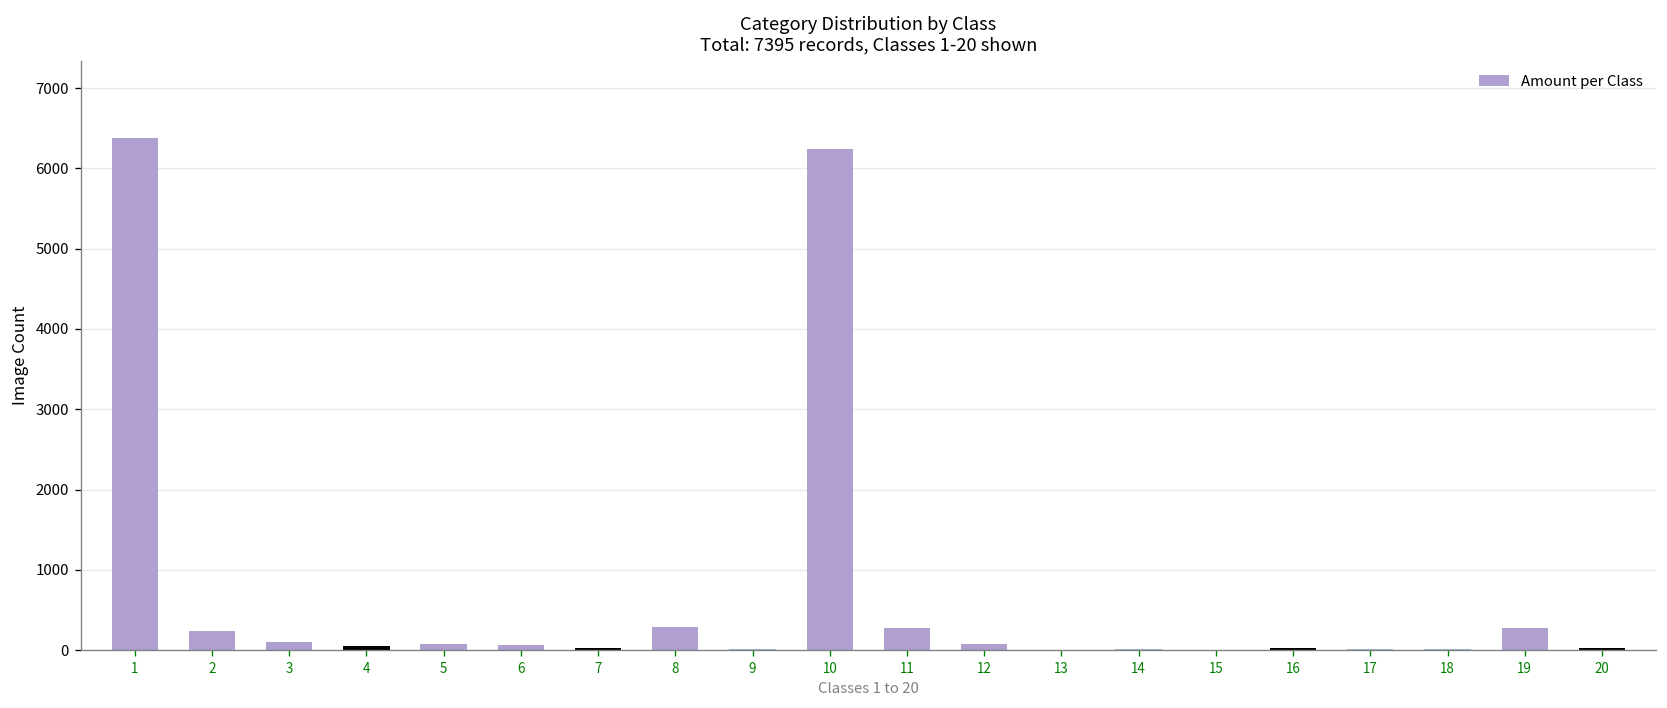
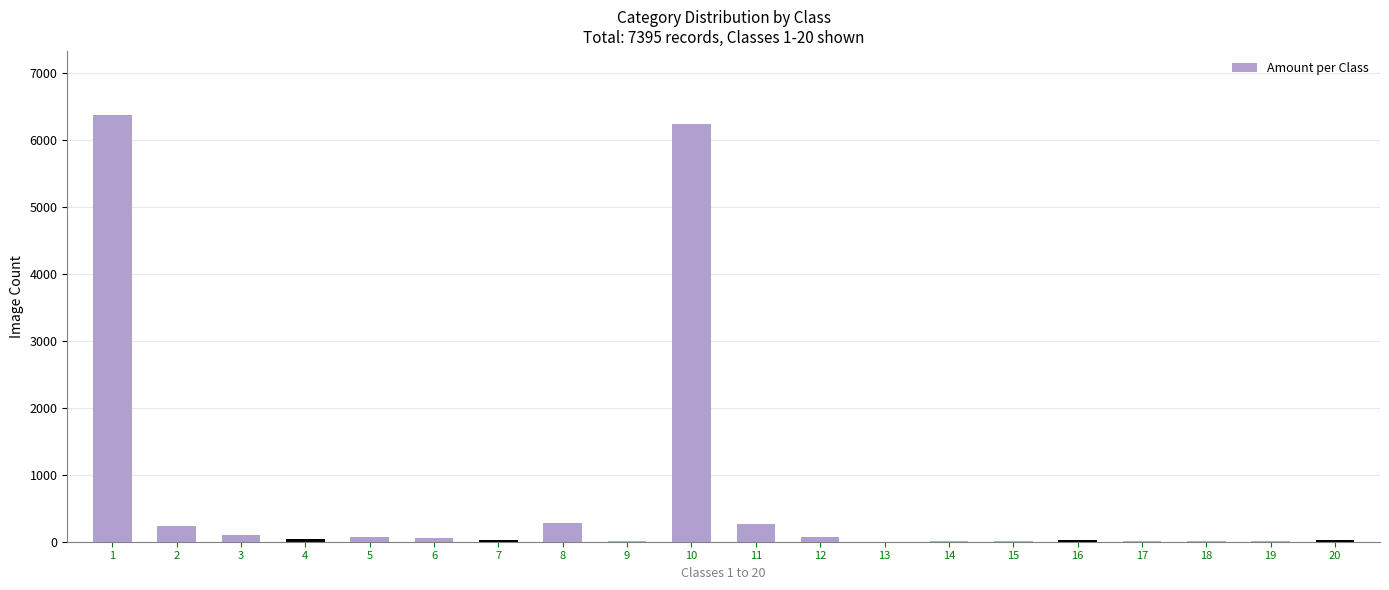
  {
    "1": 6400,
    "2": 200,
    "3": 100,
    "4": 0,
    "5": 100,
    "6": 100,
    "8": 300,
    "10": 6200,
    "11": 300,
    "12": 100,
-   "19": 300
+   "19": 0
  }
